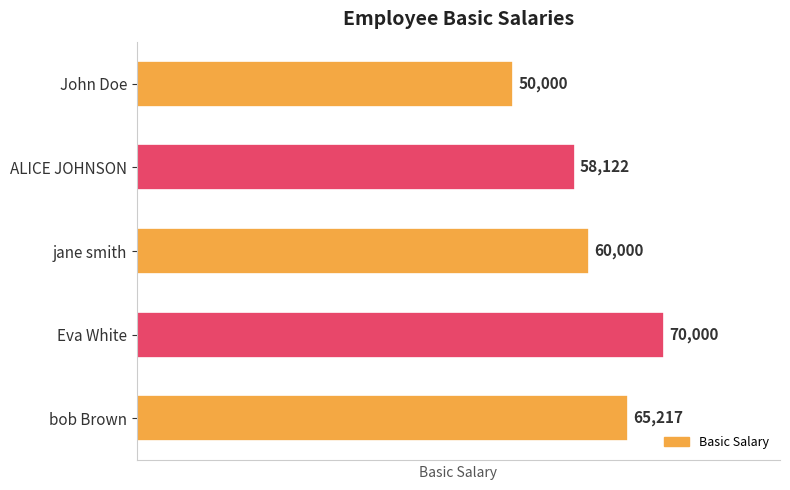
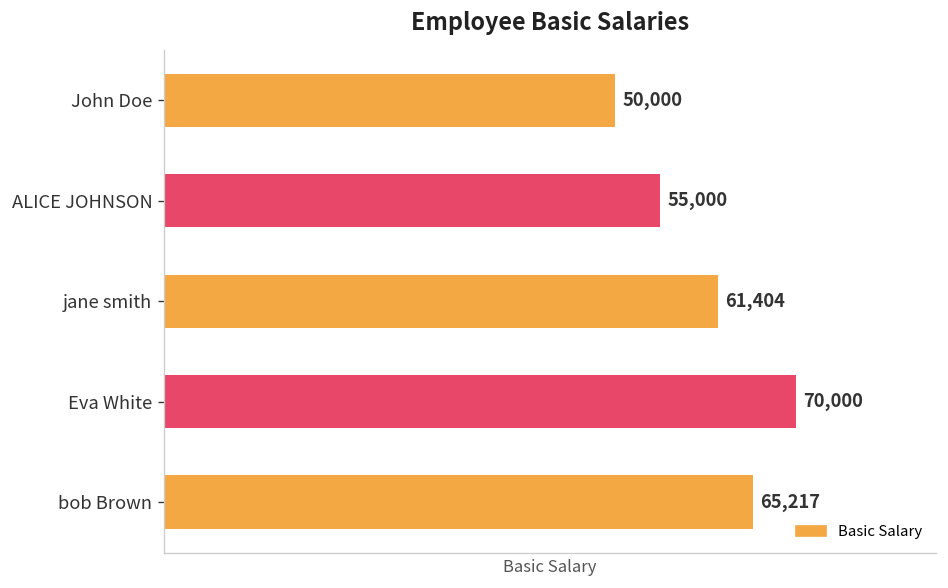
  {
    "John Doe": "50,000",
-   "ALICE JOHNSON": "58,122",
-   "jane smith": "60,000",
+   "ALICE JOHNSON": "55,000",
+   "jane smith": "61,404",
    "Eva White": "70,000",
    "bob Brown": "65,217"
  }
